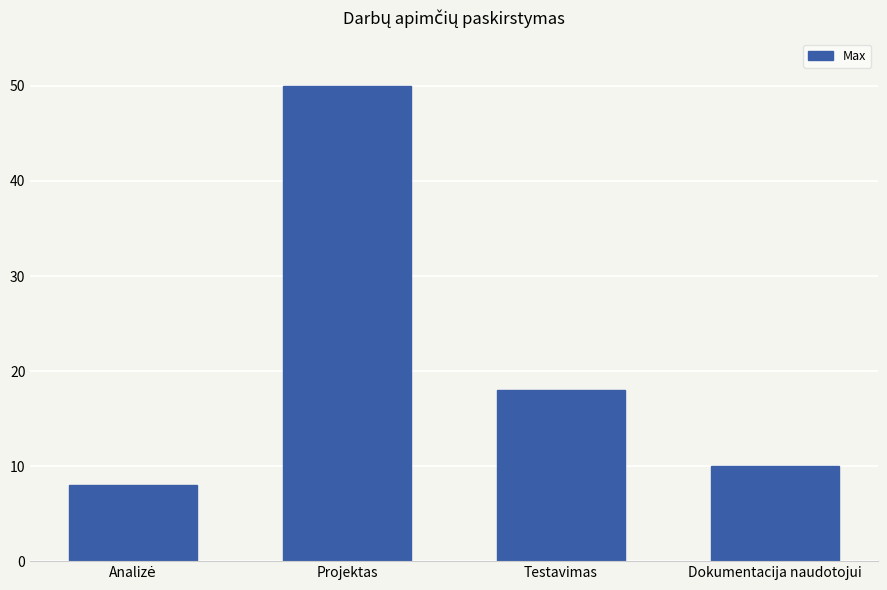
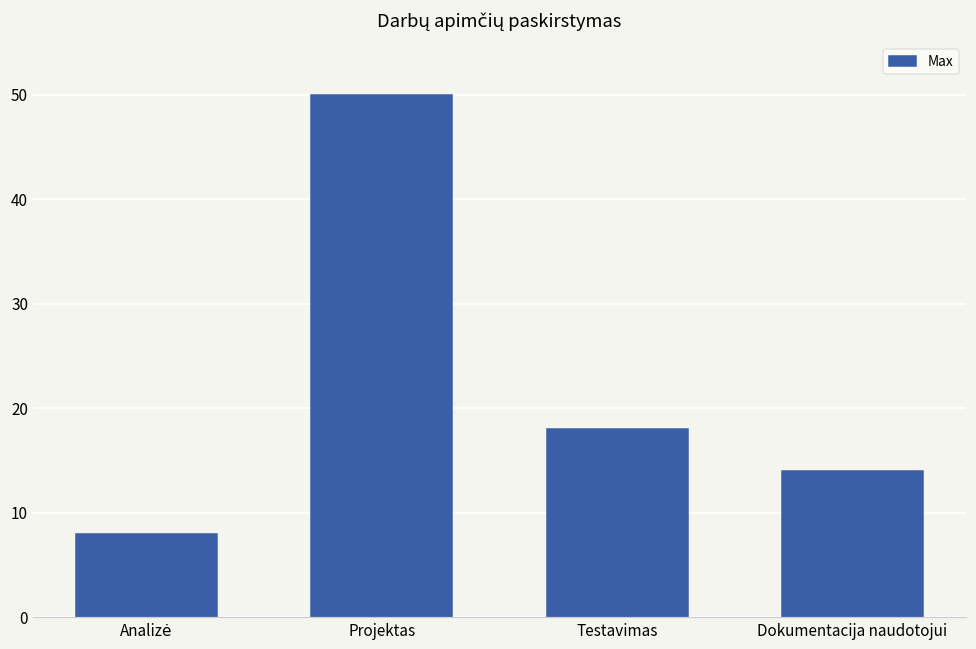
  {
    "Analizė": 8,
    "Projektas": 50,
    "Testavimas": 18,
-   "Dokumentacija naudotojui": 10
+   "Dokumentacija naudotojui": 14
  }
